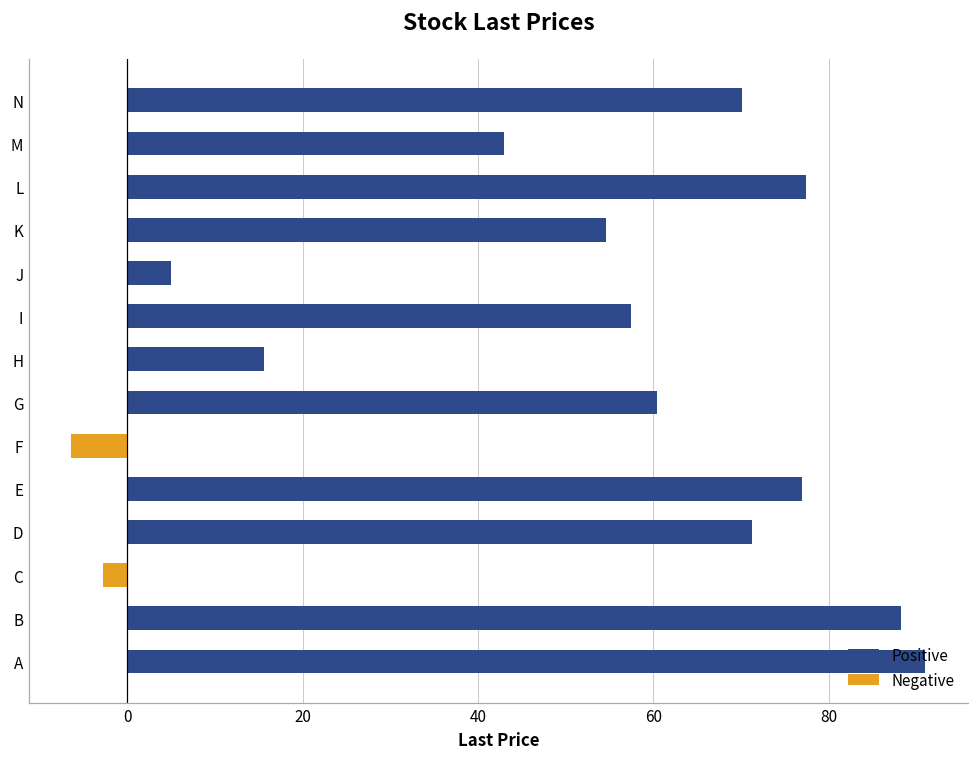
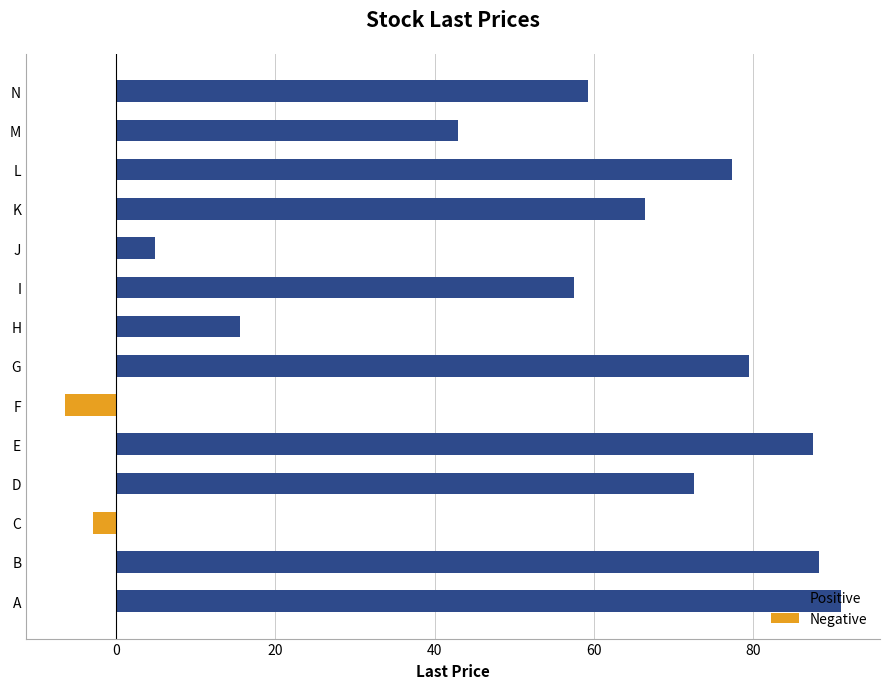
  {
    "Positive": {
-     "N": 70,
+     "N": 59,
      "M": 43,
      "L": 77,
-     "K": 55,
+     "K": 66,
      "J": 5,
      "I": 57,
      "H": 16,
-     "G": 60,
-     "E": 77,
-     "D": 71,
+     "G": 79,
+     "E": 87,
+     "D": 73,
      "B": 88,
      "A": 91
    },
    "Negative": {
      "F": -6,
      "C": -3
    }
  }
